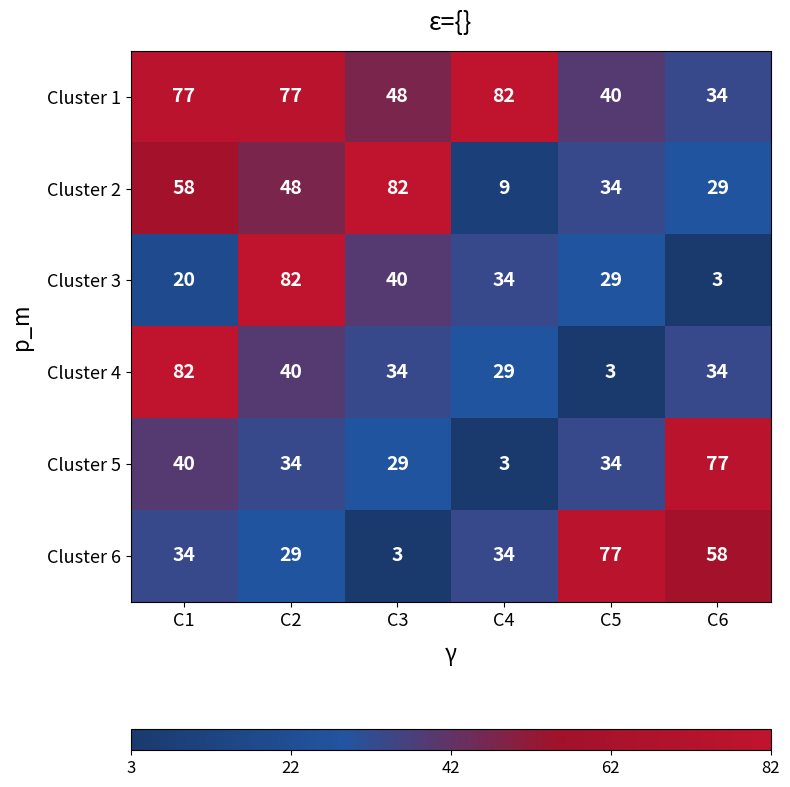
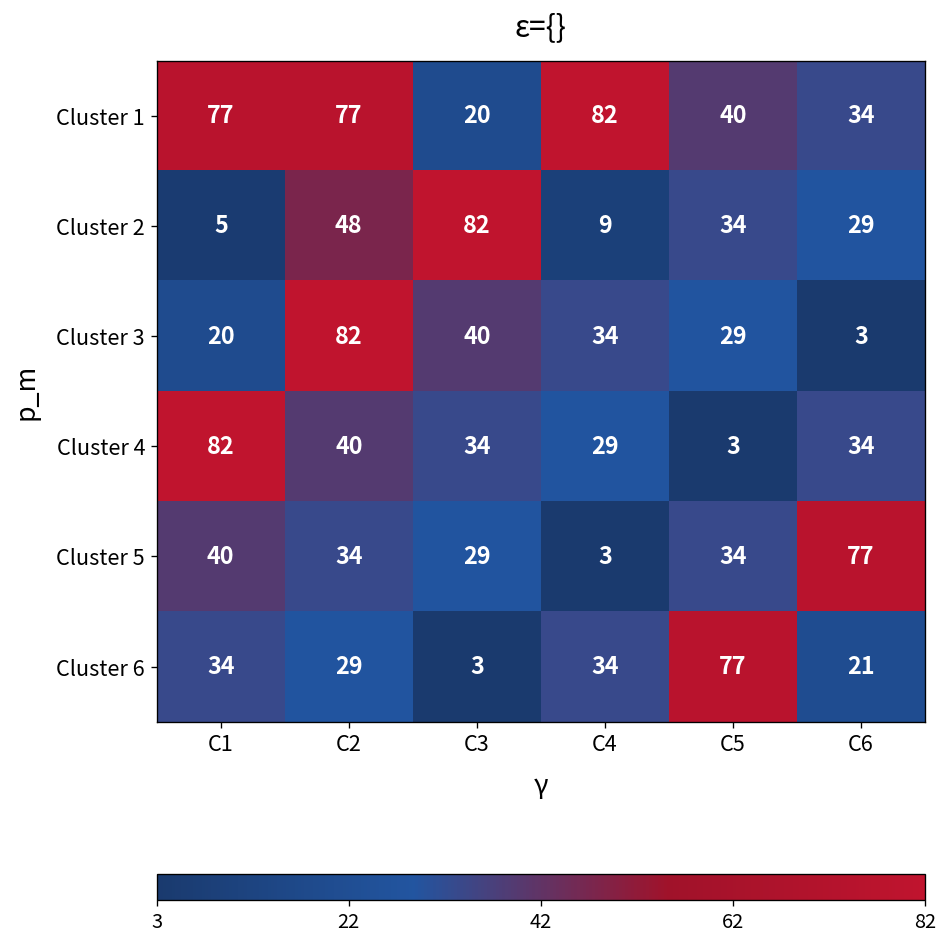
  {
    "Cluster 1": {
      "C1": 77,
      "C2": 77,
-     "C3": 48,
+     "C3": 20,
      "C4": 82,
      "C5": 40,
      "C6": 34
    },
    "Cluster 2": {
-     "C1": 58,
+     "C1": 5,
      "C2": 48,
      "C3": 82,
      "C4": 9,
      "C5": 34,
      "C6": 29
    },
    "Cluster 3": {
      "C1": 20,
      "C2": 82,
      "C3": 40,
      "C4": 34,
      "C5": 29,
      "C6": 3
    },
    "Cluster 4": {
      "C1": 82,
      "C2": 40,
      "C3": 34,
      "C4": 29,
      "C5": 3,
      "C6": 34
    },
    "Cluster 5": {
      "C1": 40,
      "C2": 34,
      "C3": 29,
      "C4": 3,
      "C5": 34,
      "C6": 77
    },
    "Cluster 6": {
      "C1": 34,
      "C2": 29,
      "C3": 3,
      "C4": 34,
      "C5": 77,
-     "C6": 58
+     "C6": 21
    }
  }
